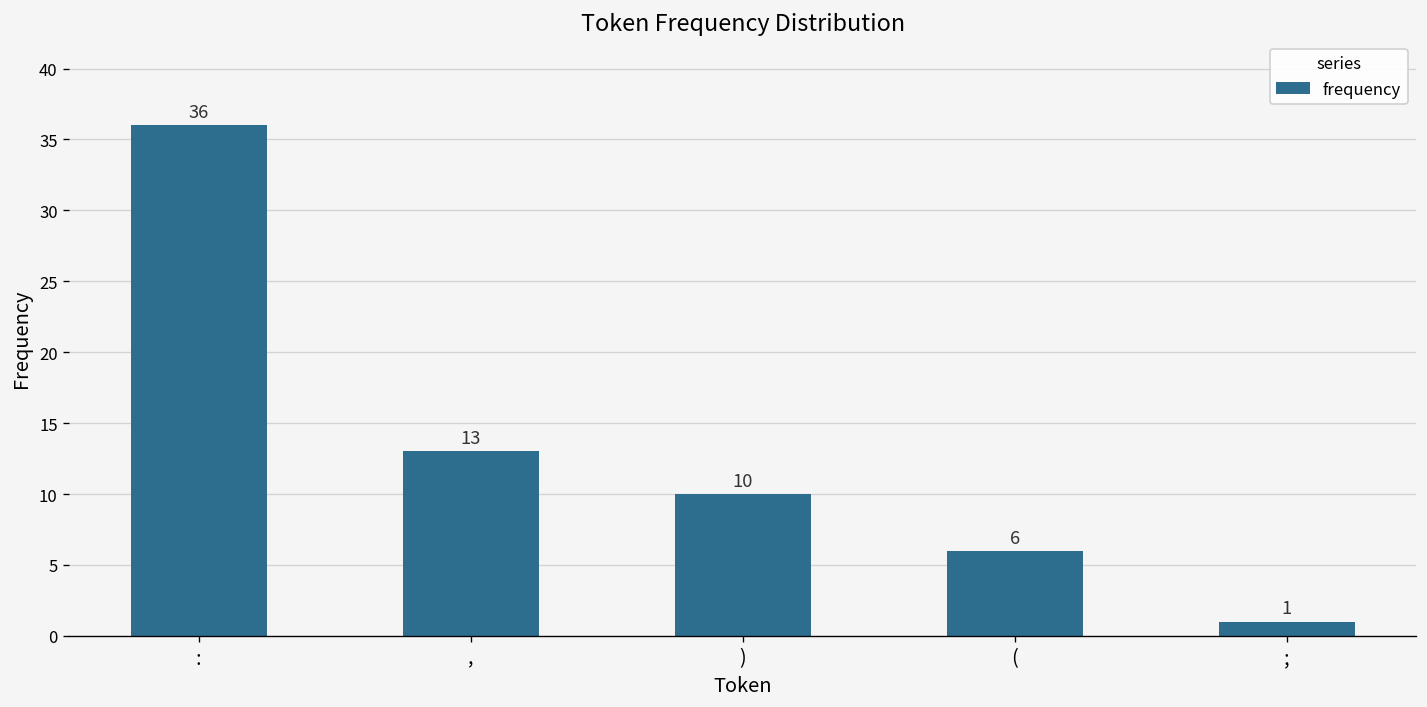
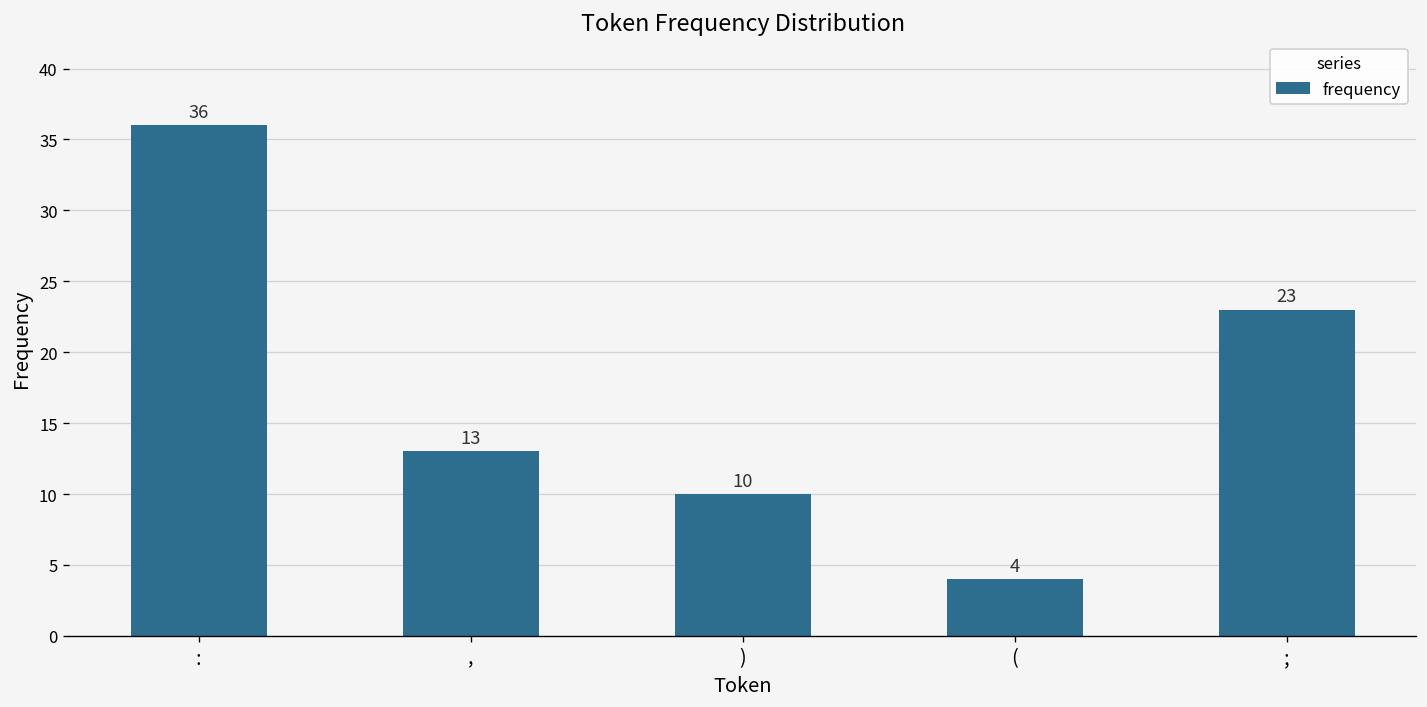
  {
    ":": 36,
    ",": 13,
    ")": 10,
-   "(": 6,
-   ";": 1
+   "(": 4,
+   ";": 23
  }
